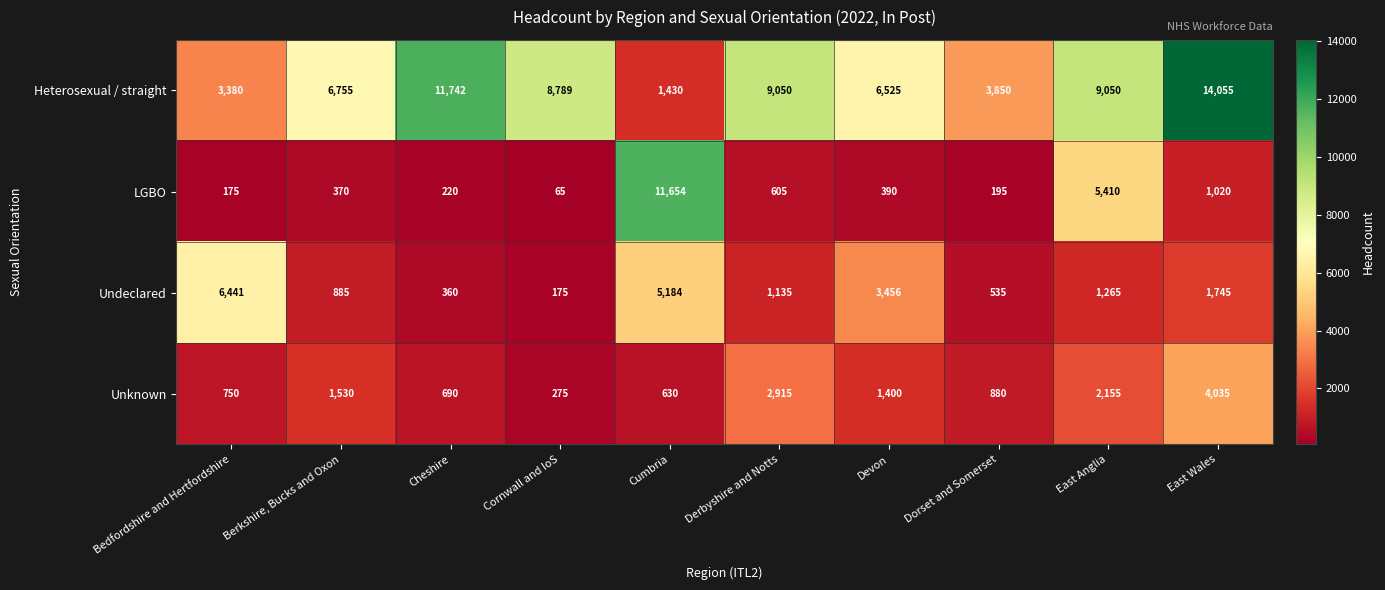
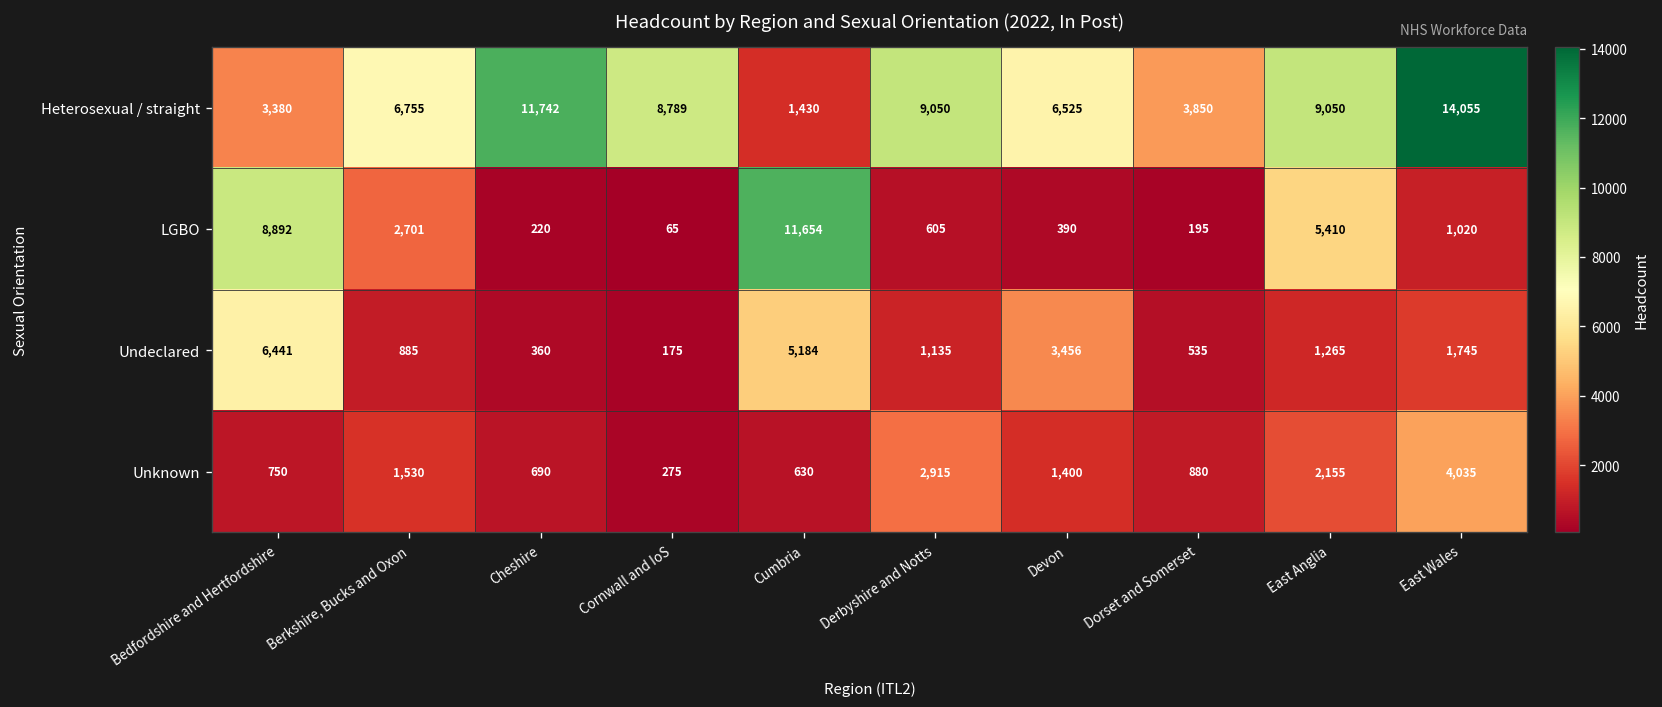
  {
    "Heterosexual / straight": {
      "Bedfordshire and Hertfordshire": "3,380",
      "Berkshire, Bucks and Oxon": "6,755",
      "Cheshire": "11,742",
      "Cornwall and IoS": "8,789",
      "Cumbria": "1,430",
      "Derbyshire and Notts": "9,050",
      "Devon": "6,525",
      "Dorset and Somerset": "3,850",
      "East Anglia": "9,050",
      "East Wales": "14,055"
    },
    "LGBO": {
-     "Bedfordshire and Hertfordshire": "175",
-     "Berkshire, Bucks and Oxon": "370",
+     "Bedfordshire and Hertfordshire": "8,892",
+     "Berkshire, Bucks and Oxon": "2,701",
      "Cheshire": "220",
      "Cornwall and IoS": "65",
      "Cumbria": "11,654",
      "Derbyshire and Notts": "605",
      "Devon": "390",
      "Dorset and Somerset": "195",
      "East Anglia": "5,410",
      "East Wales": "1,020"
    },
    "Undeclared": {
      "Bedfordshire and Hertfordshire": "6,441",
      "Berkshire, Bucks and Oxon": "885",
      "Cheshire": "360",
      "Cornwall and IoS": "175",
      "Cumbria": "5,184",
      "Derbyshire and Notts": "1,135",
      "Devon": "3,456",
      "Dorset and Somerset": "535",
      "East Anglia": "1,265",
      "East Wales": "1,745"
    },
    "Unknown": {
      "Bedfordshire and Hertfordshire": "750",
      "Berkshire, Bucks and Oxon": "1,530",
      "Cheshire": "690",
      "Cornwall and IoS": "275",
      "Cumbria": "630",
      "Derbyshire and Notts": "2,915",
      "Devon": "1,400",
      "Dorset and Somerset": "880",
      "East Anglia": "2,155",
      "East Wales": "4,035"
    }
  }
